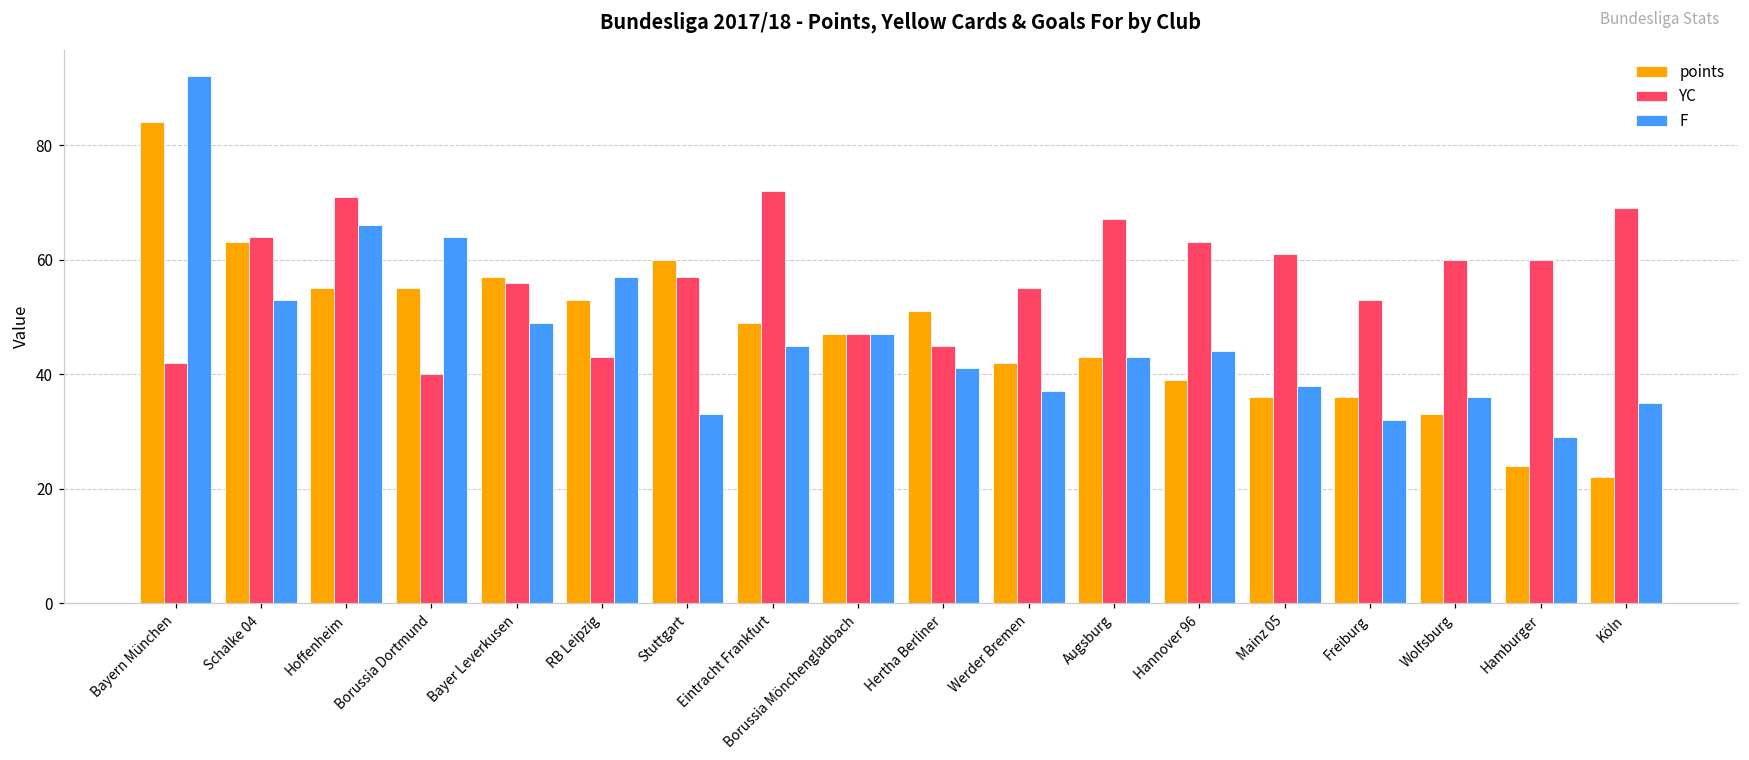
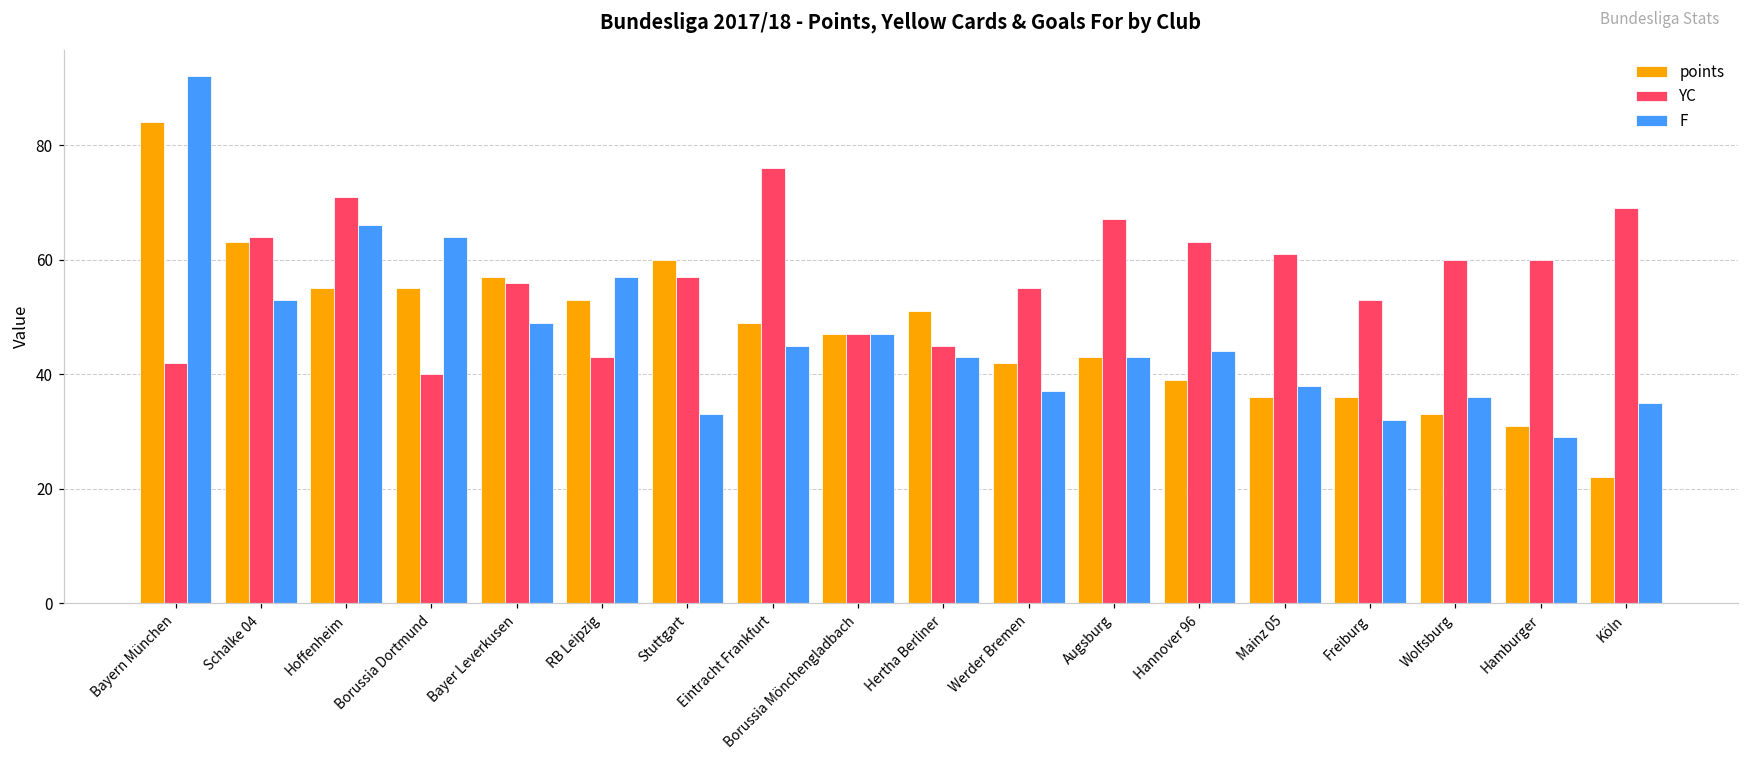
  {
    "points": {
      "Bayern München": 84,
      "Schalke 04": 63,
      "Hoffenheim": 55,
      "Borussia Dortmund": 55,
      "Bayer Leverkusen": 57,
      "RB Leipzig": 53,
      "Stuttgart": 60,
      "Eintracht Frankfurt": 49,
      "Borussia Mönchengladbach": 47,
      "Hertha Berliner": 51,
      "Werder Bremen": 42,
      "Augsburg": 43,
      "Hannover 96": 39,
      "Mainz 05": 36,
      "Freiburg": 36,
      "Wolfsburg": 33,
-     "Hamburger": 24,
+     "Hamburger": 31,
      "Köln": 22
    },
    "YC": {
      "Bayern München": 42,
      "Schalke 04": 64,
      "Hoffenheim": 71,
      "Borussia Dortmund": 40,
      "Bayer Leverkusen": 56,
      "RB Leipzig": 43,
      "Stuttgart": 57,
-     "Eintracht Frankfurt": 72,
+     "Eintracht Frankfurt": 76,
      "Borussia Mönchengladbach": 47,
      "Hertha Berliner": 45,
      "Werder Bremen": 55,
      "Augsburg": 67,
      "Hannover 96": 63,
      "Mainz 05": 61,
      "Freiburg": 53,
      "Wolfsburg": 60,
      "Hamburger": 60,
      "Köln": 69
    },
    "F": {
      "Bayern München": 92,
      "Schalke 04": 53,
      "Hoffenheim": 66,
      "Borussia Dortmund": 64,
      "Bayer Leverkusen": 49,
      "RB Leipzig": 57,
      "Stuttgart": 33,
      "Eintracht Frankfurt": 45,
      "Borussia Mönchengladbach": 47,
-     "Hertha Berliner": 41,
+     "Hertha Berliner": 43,
      "Werder Bremen": 37,
      "Augsburg": 43,
      "Hannover 96": 44,
      "Mainz 05": 38,
      "Freiburg": 32,
      "Wolfsburg": 36,
      "Hamburger": 29,
      "Köln": 35
    }
  }
